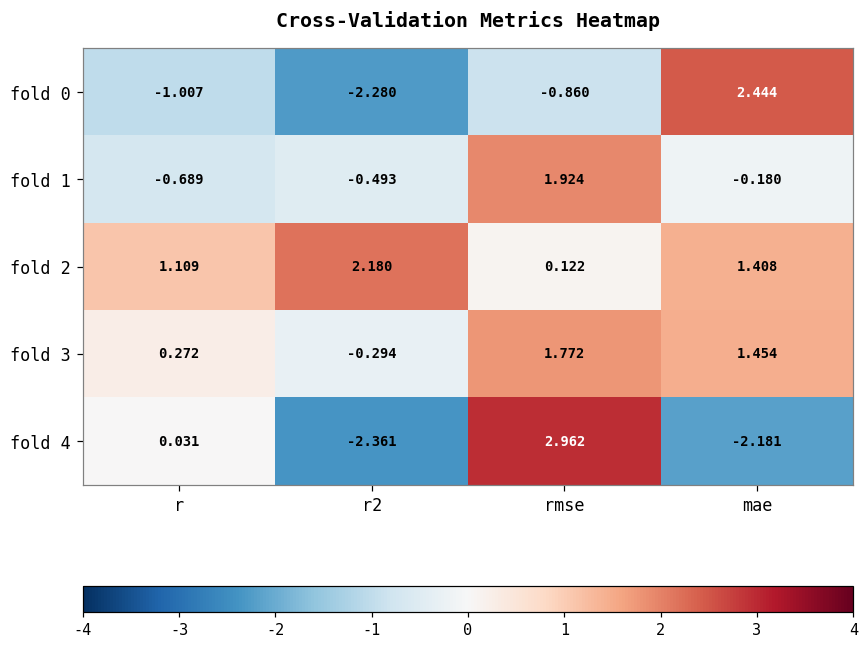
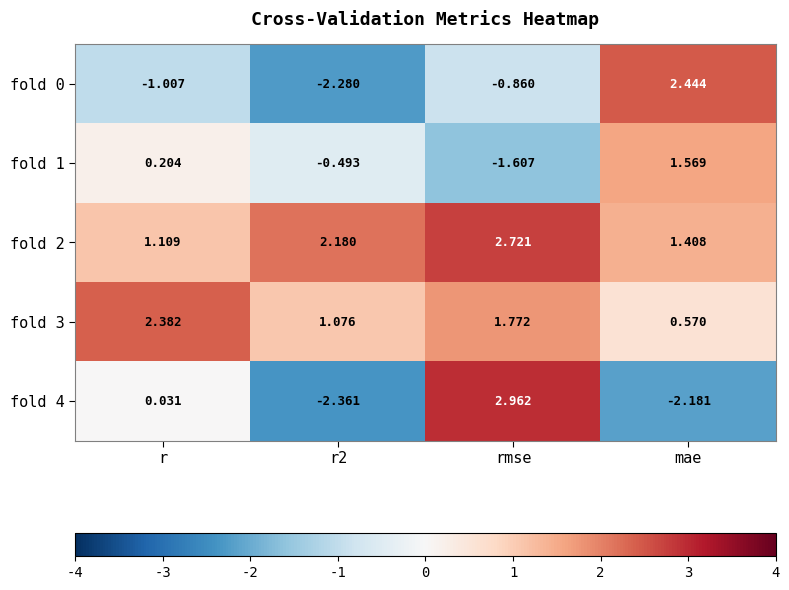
  {
    "fold 0": {
      "r": -1.007,
      "r2": -2.280,
      "rmse": -0.860,
      "mae": 2.444
    },
    "fold 1": {
-     "r": -0.689,
+     "r": 0.204,
      "r2": -0.493,
-     "rmse": 1.924,
-     "mae": -0.180
+     "rmse": -1.607,
+     "mae": 1.569
    },
    "fold 2": {
      "r": 1.109,
      "r2": 2.180,
-     "rmse": 0.122,
+     "rmse": 2.721,
      "mae": 1.408
    },
    "fold 3": {
-     "r": 0.272,
-     "r2": -0.294,
+     "r": 2.382,
+     "r2": 1.076,
      "rmse": 1.772,
-     "mae": 1.454
+     "mae": 0.570
    },
    "fold 4": {
      "r": 0.031,
      "r2": -2.361,
      "rmse": 2.962,
      "mae": -2.181
    }
  }
